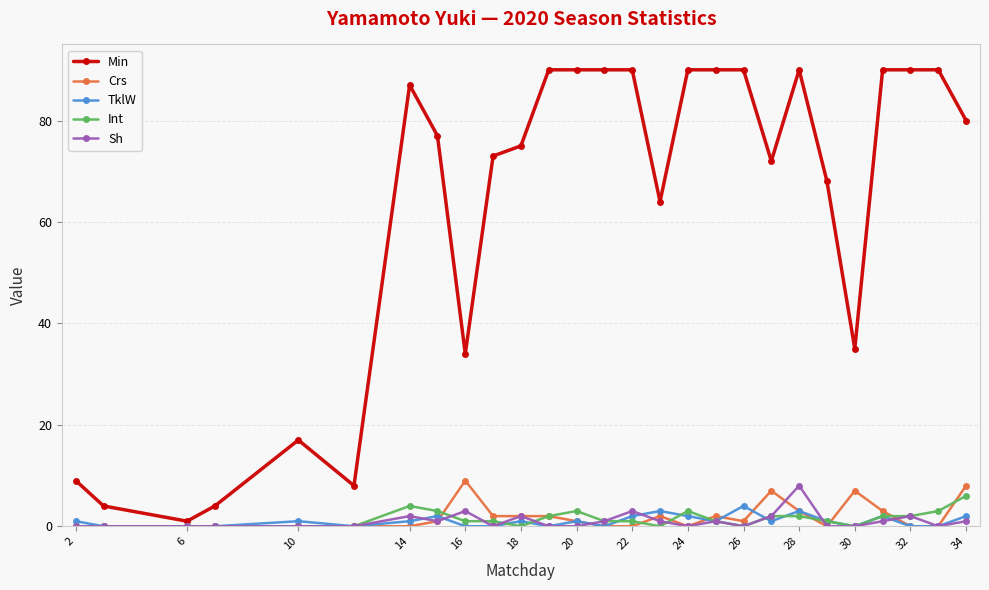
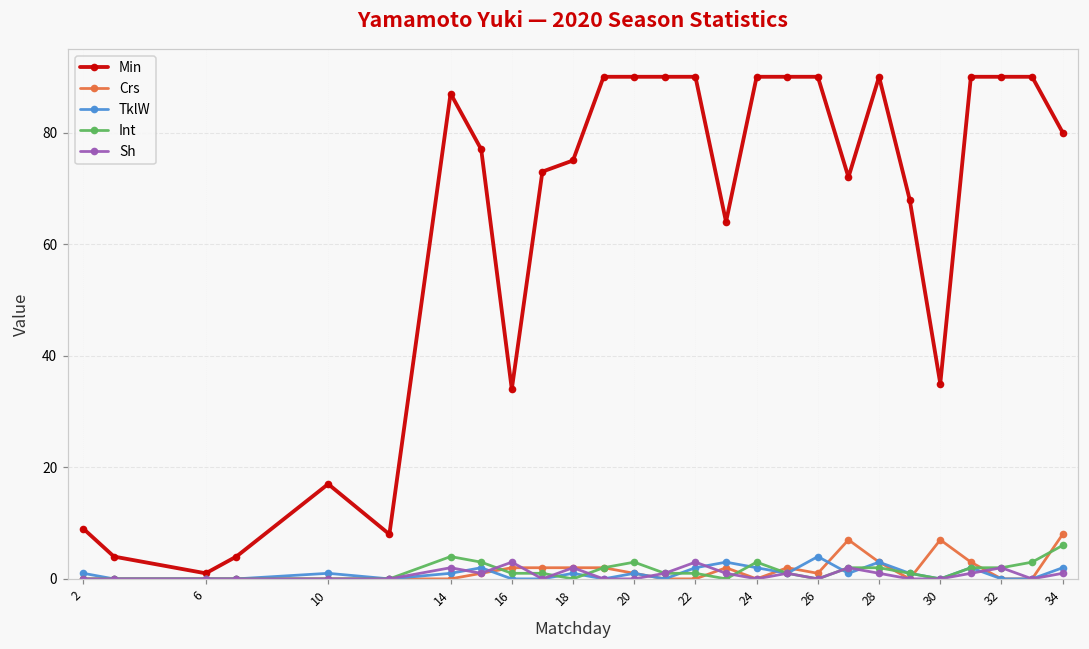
  {
    "Min": {
      "2": 9,
      "6": 1,
      "10": 17,
      "14": 87,
      "16": 34,
      "18": 75,
      "20": 90,
      "22": 90,
      "24": 90,
      "26": 90,
      "28": 90,
      "30": 35,
      "32": 90,
      "34": 80
    },
    "Crs": {
      "14": 0,
-     "16": 9,
+     "16": 2,
      "22": 0,
      "26": 1,
      "30": 7,
      "34": 8
    },
    "TklW": {
      "2": 1,
      "10": 1,
      "14": 1,
      "16": 0,
      "18": 1,
      "22": 2,
      "24": 2,
      "26": 4,
      "34": 2
    },
    "Int": {
      "14": 4,
      "16": 1,
      "18": 0,
      "20": 3,
      "22": 1,
      "24": 3,
      "28": 2,
      "34": 6
    },
    "Sh": {
      "14": 2,
      "16": 3,
      "20": 0,
      "22": 3,
-     "28": 8,
+     "28": 1,
      "34": 1
    }
  }
